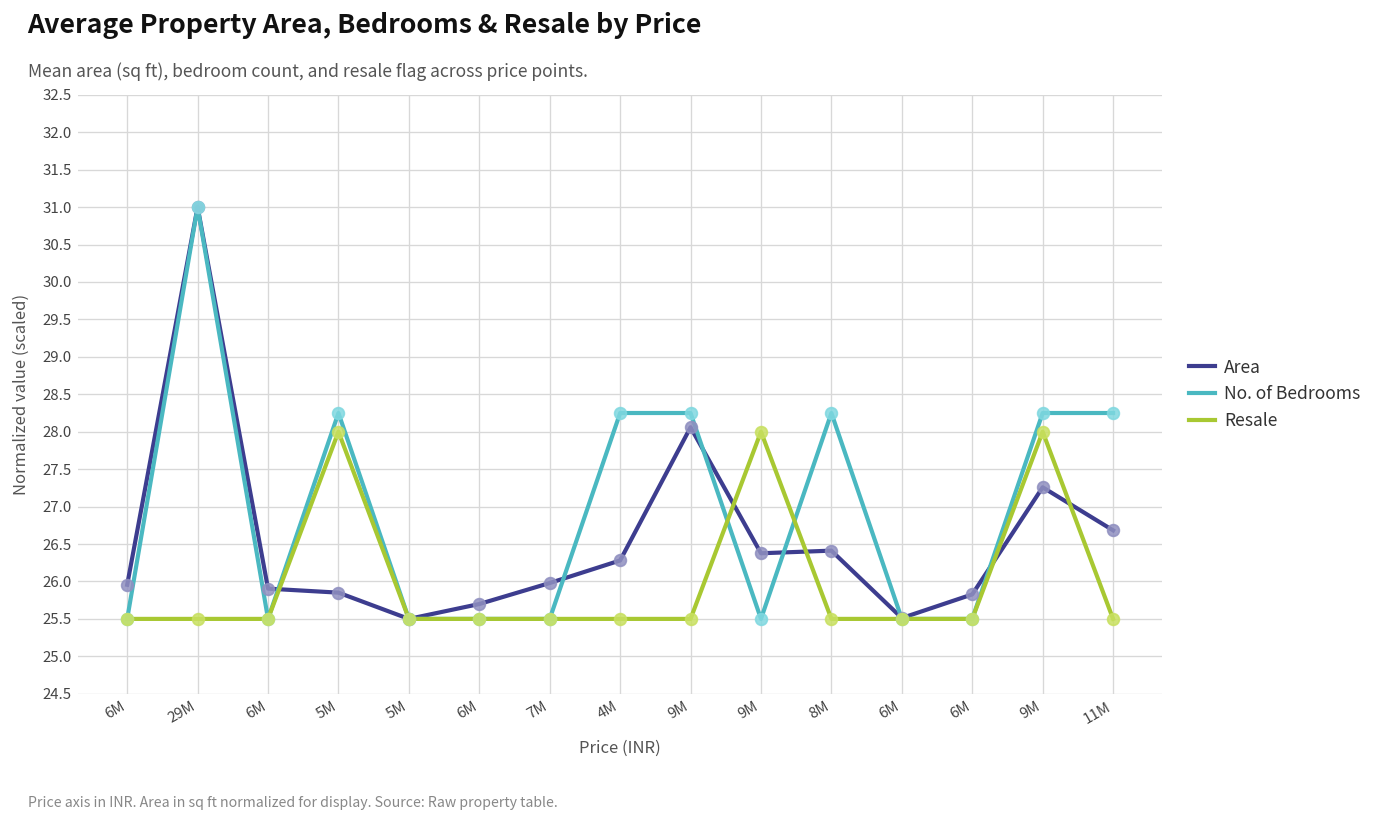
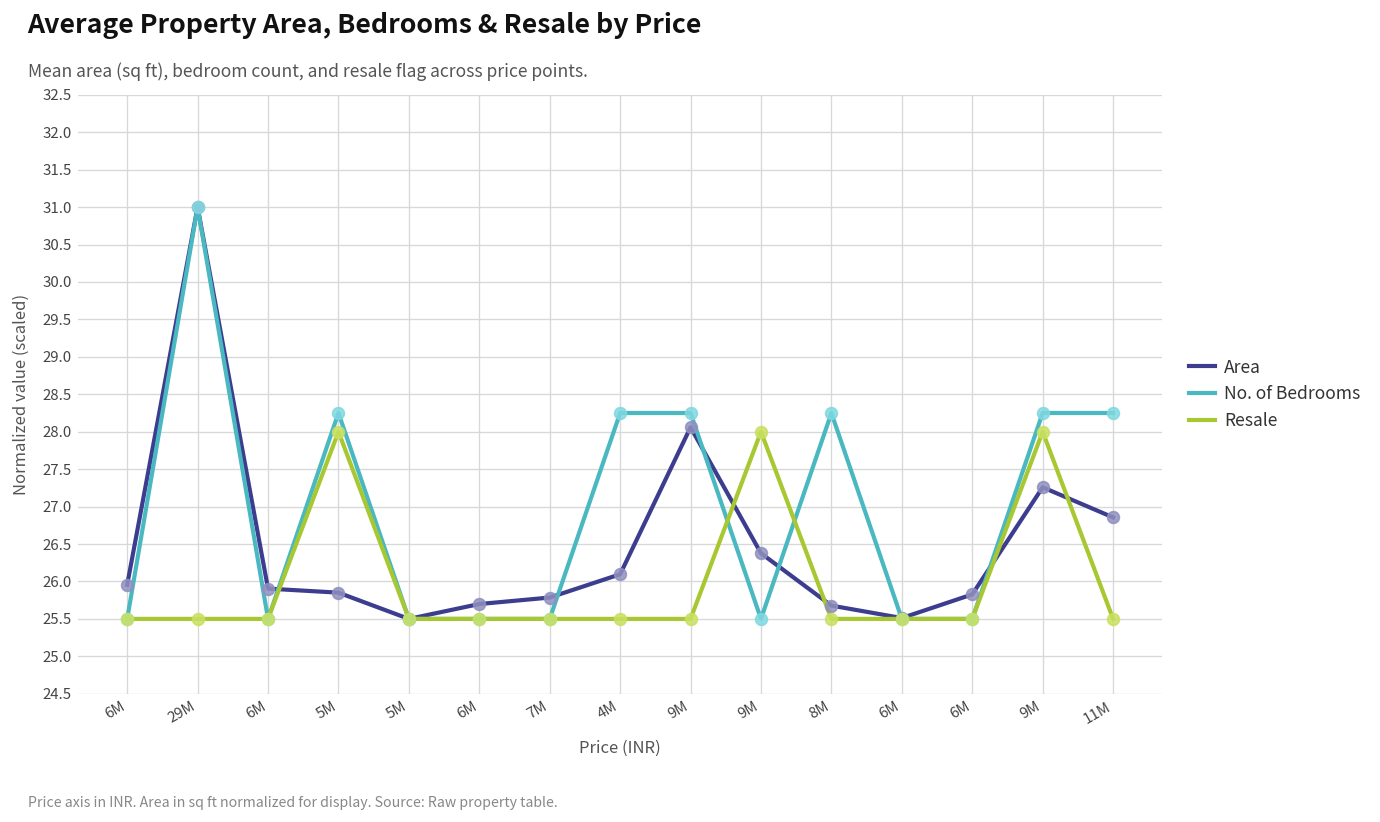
  {
    "Area": {
-     "7M": 26.0,
-     "4M": 26.3,
-     "8M": 26.4,
-     "11M": 26.7
+     "7M": 25.8,
+     "4M": 26.1,
+     "8M": 25.7,
+     "11M": 26.9
    },
    "No. of Bedrooms": {
      "4M": 28.3,
      "8M": 28.3,
      "11M": 28.3
    },
    "Resale": {
      "29M": 25.5,
      "4M": 25.5,
      "8M": 25.5,
      "11M": 25.5
    }
  }
